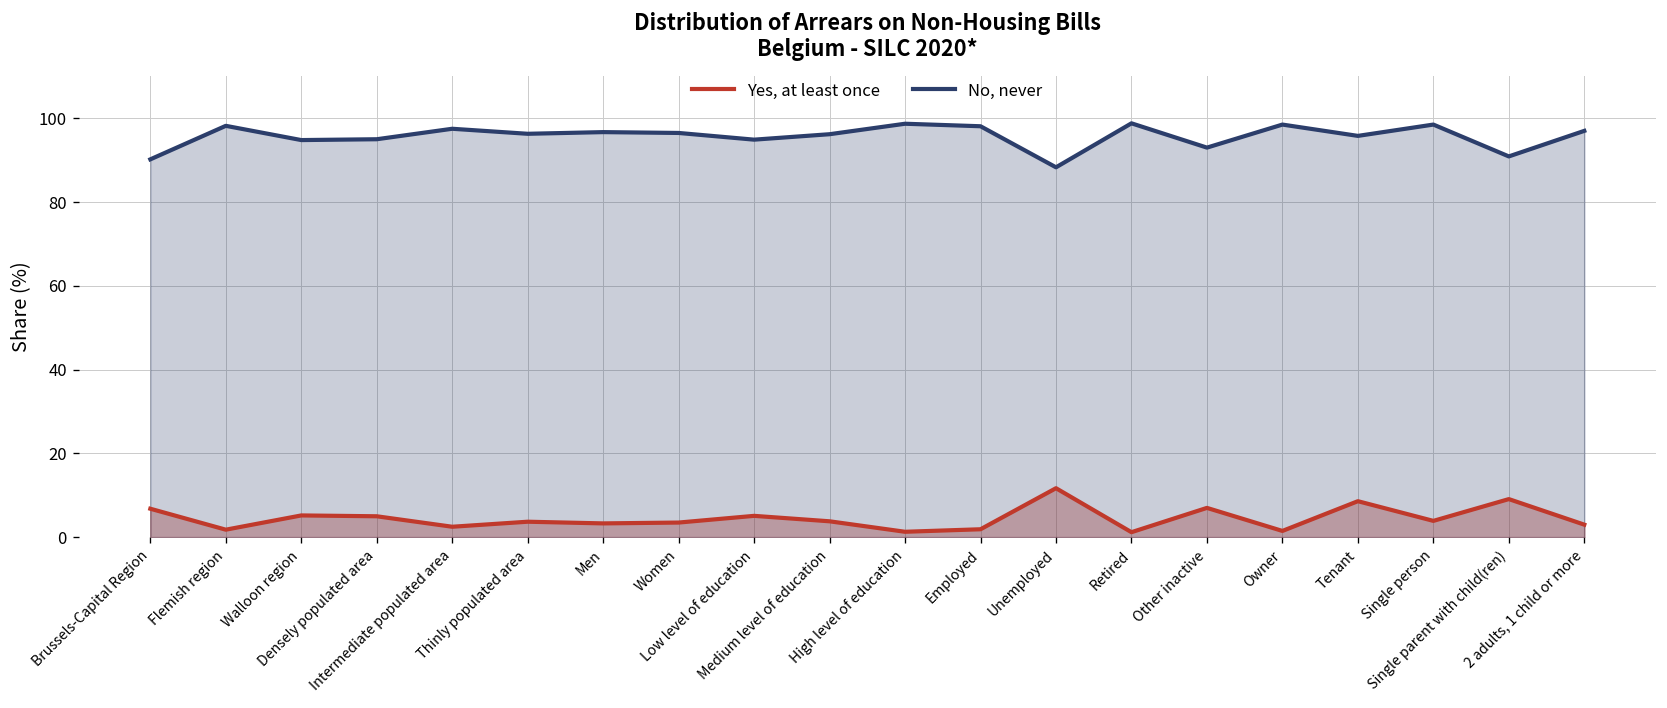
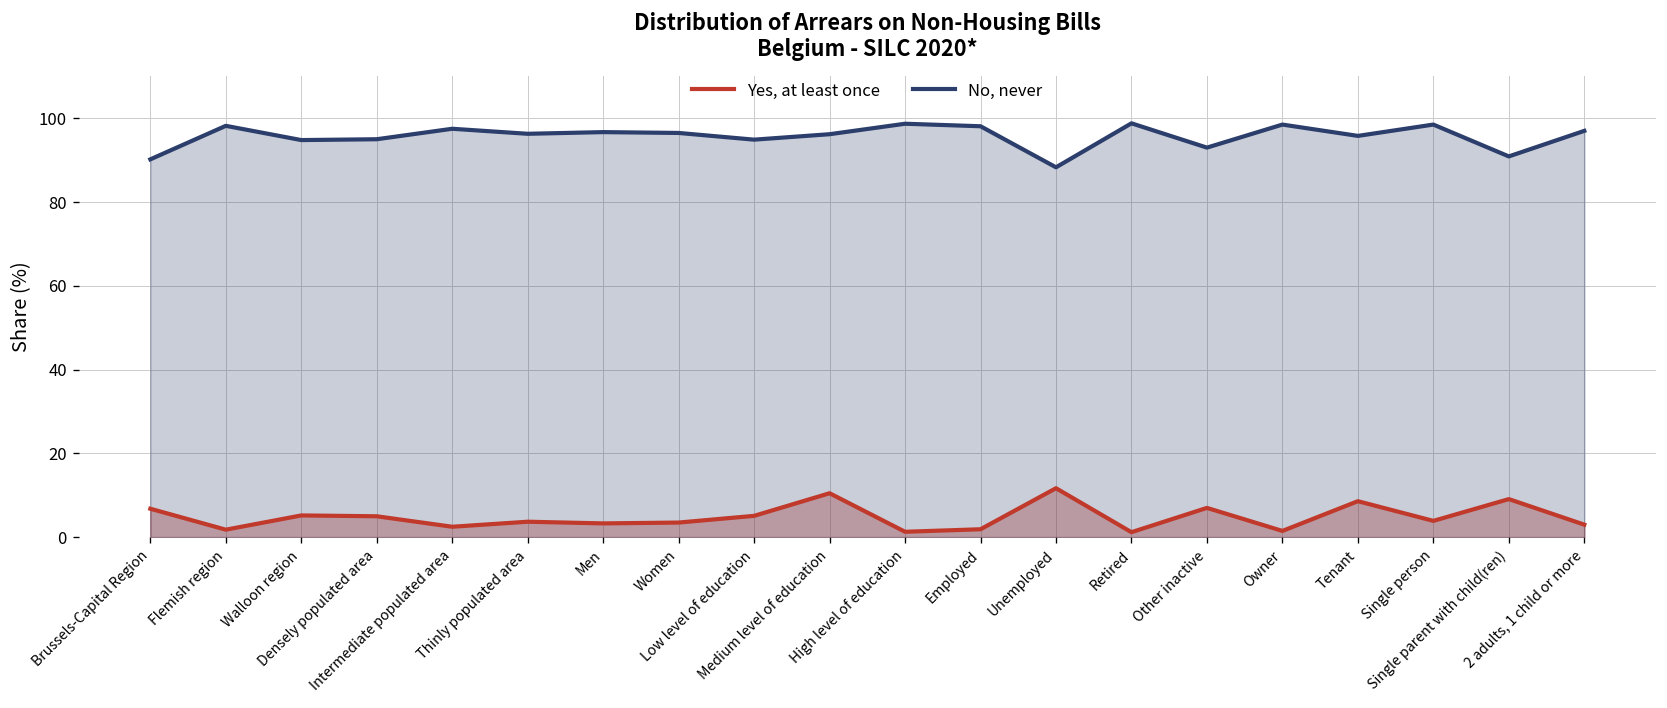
  {
    "Yes, at least once": {
      "Brussels-Capital Region": 7,
      "Flemish region": 2,
      "Walloon region": 5,
      "Densely populated area": 5,
      "Intermediate populated area": 3,
      "Thinly populated area": 4,
      "Men": 3,
      "Women": 4,
      "Low level of education": 5,
-     "Medium level of education": 4,
+     "Medium level of education": 11,
      "High level of education": 1,
      "Employed": 2,
      "Unemployed": 12,
      "Retired": 1,
      "Other inactive": 7,
      "Owner": 2,
      "Tenant": 9,
      "Single person": 4,
      "Single parent with child(ren)": 9,
      "2 adults, 1 child or more": 3
    },
    "No, never": {
      "Brussels-Capital Region": 90,
      "Flemish region": 98,
      "Walloon region": 95,
      "Densely populated area": 95,
      "Intermediate populated area": 98,
      "Thinly populated area": 96,
      "Men": 97,
      "Women": 97,
      "Low level of education": 95,
      "Medium level of education": 96,
      "High level of education": 99,
      "Employed": 98,
      "Unemployed": 88,
      "Retired": 99,
      "Other inactive": 93,
      "Owner": 99,
      "Tenant": 96,
      "Single person": 99,
      "Single parent with child(ren)": 91,
      "2 adults, 1 child or more": 97
    }
  }
